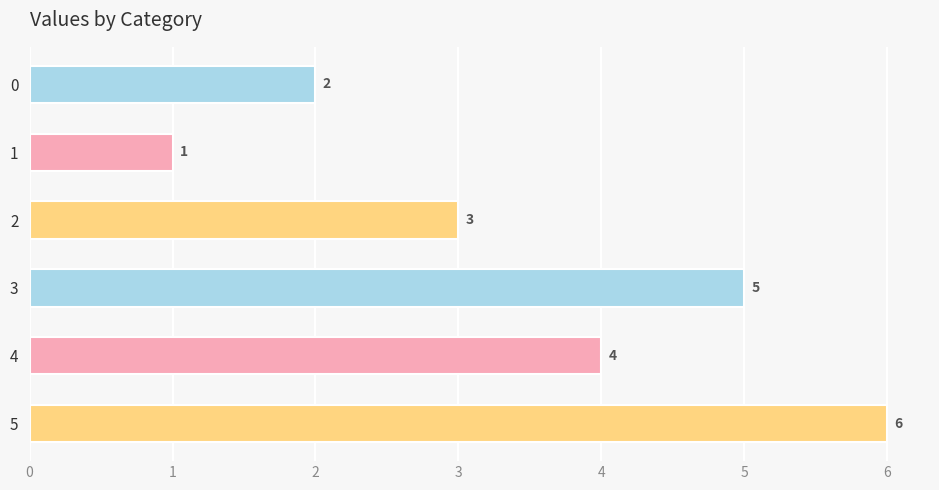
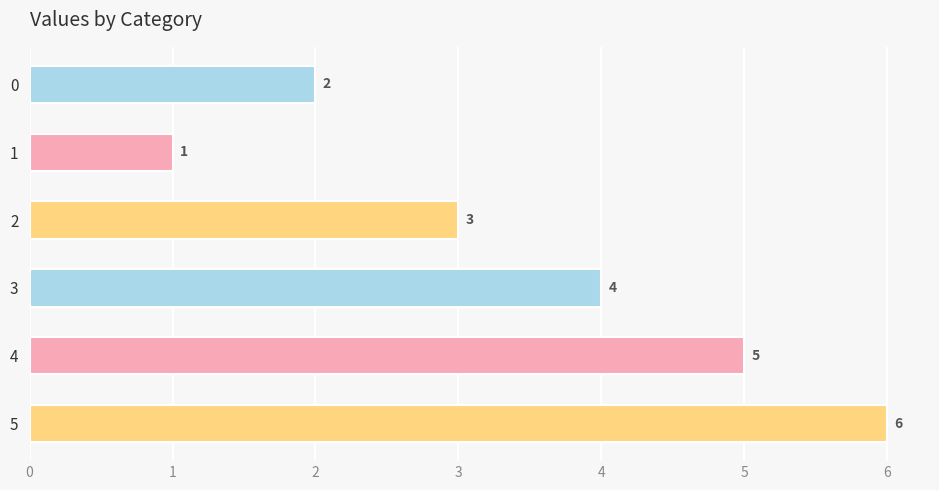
  {
    "0": 2,
    "1": 1,
    "2": 3,
-   "3": 5,
-   "4": 4,
+   "3": 4,
+   "4": 5,
    "5": 6
  }
